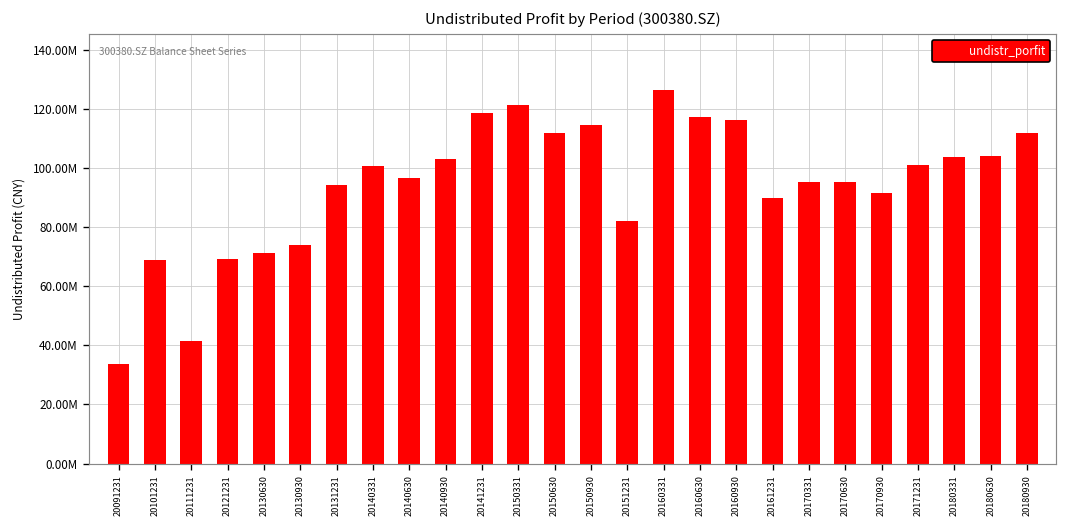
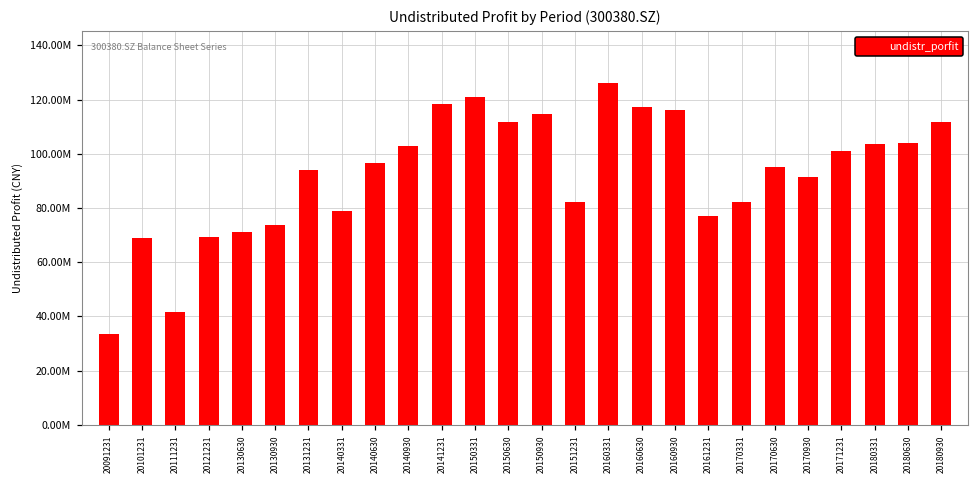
  {
    "20091231": 34000000,
    "20101231": 69000000,
    "20111231": 42000000,
    "20121231": 69000000,
    "20130630": 71000000,
    "20130930": 74000000,
    "20131231": 94000000,
-   "20140331": 101000000,
+   "20140331": 79000000,
    "20140630": 96000000,
    "20140930": 103000000,
    "20141231": 118000000,
    "20150331": 121000000,
    "20150630": 112000000,
    "20150930": 115000000,
    "20151231": 82000000,
    "20160331": 126000000,
    "20160630": 117000000,
    "20160930": 116000000,
-   "20161231": 90000000,
-   "20170331": 95000000,
+   "20161231": 77000000,
+   "20170331": 82000000,
    "20170630": 95000000,
    "20170930": 92000000,
    "20171231": 101000000,
    "20180331": 104000000,
    "20180630": 104000000,
    "20180930": 112000000
  }
